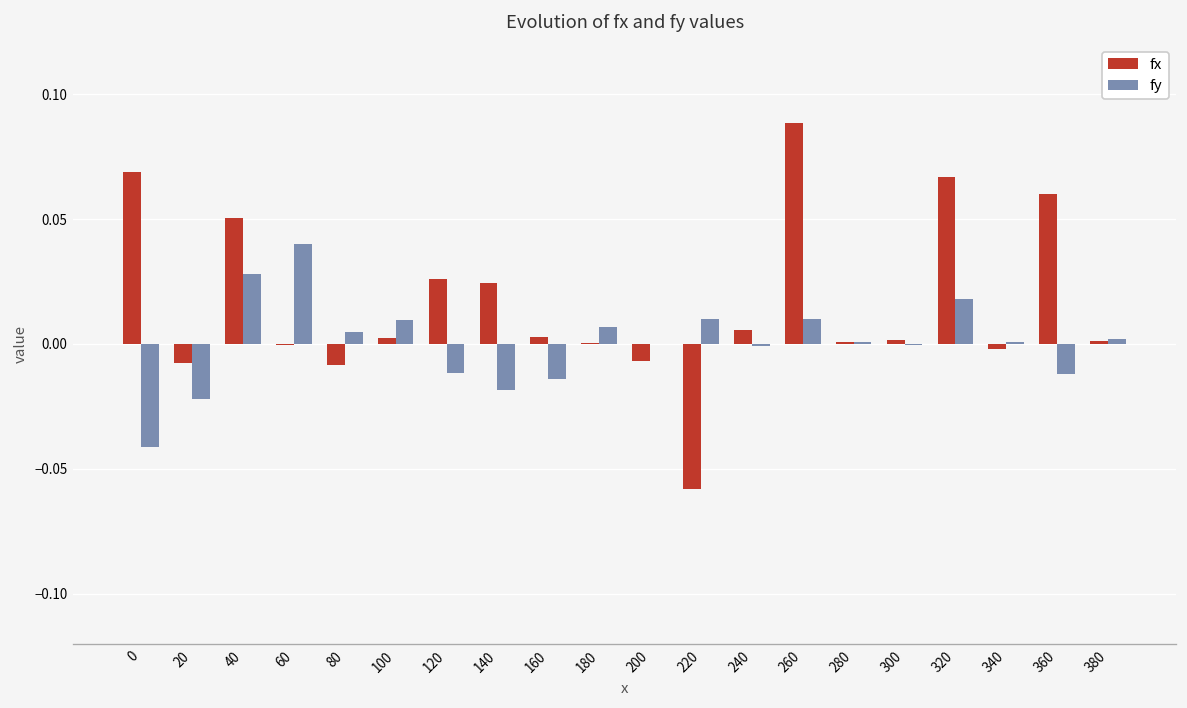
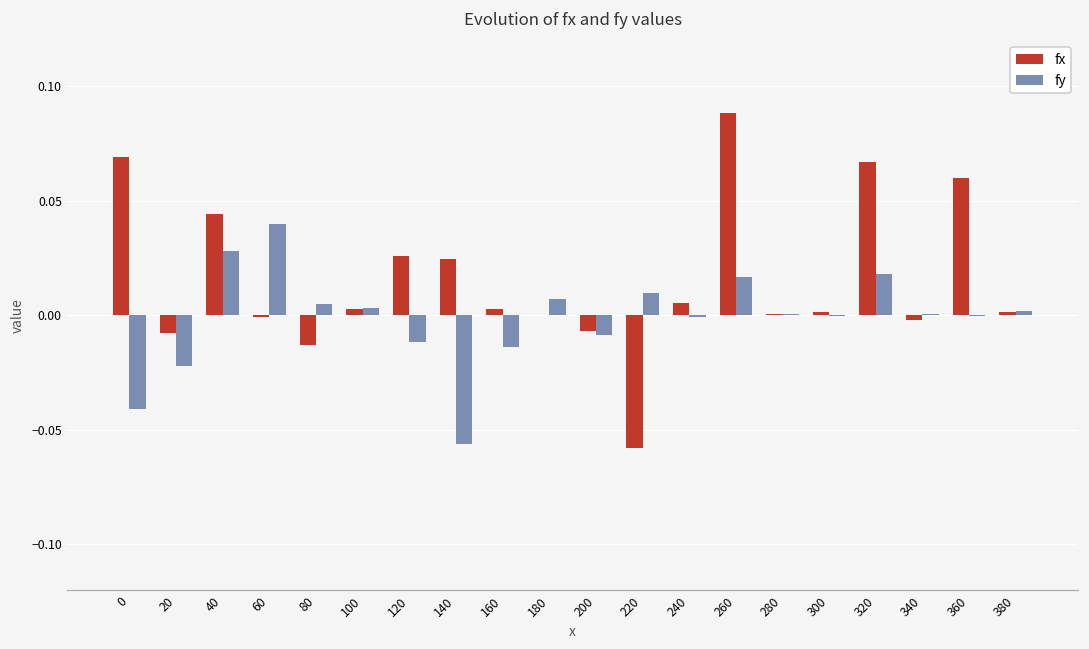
  {
    "fx": {
      "0": 0.069,
      "20": -0.008,
-     "40": 0.050,
-     "80": -0.009,
+     "40": 0.044,
+     "80": -0.013,
      "100": 0.003,
      "120": 0.026,
      "140": 0.025,
      "160": 0.003,
      "200": -0.007,
      "220": -0.058,
      "240": 0.005,
      "260": 0.088,
      "300": 0.001,
      "320": 0.067,
      "340": -0.002,
      "360": 0.060,
      "380": 0.001
    },
    "fy": {
      "0": -0.041,
      "20": -0.022,
      "40": 0.028,
      "60": 0.040,
      "80": 0.005,
-     "100": 0.010,
+     "100": 0.003,
      "120": -0.012,
-     "140": -0.019,
+     "140": -0.056,
      "160": -0.014,
      "180": 0.007,
-     "200": 0.000,
+     "200": -0.008,
      "220": 0.010,
-     "260": 0.010,
+     "260": 0.017,
      "320": 0.018,
-     "360": -0.012,
+     "360": 0.000,
      "380": 0.002
    }
  }
